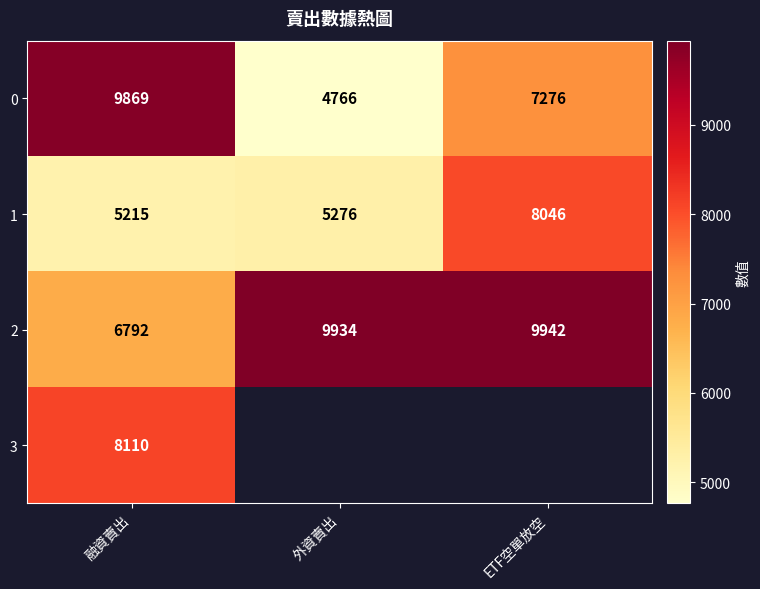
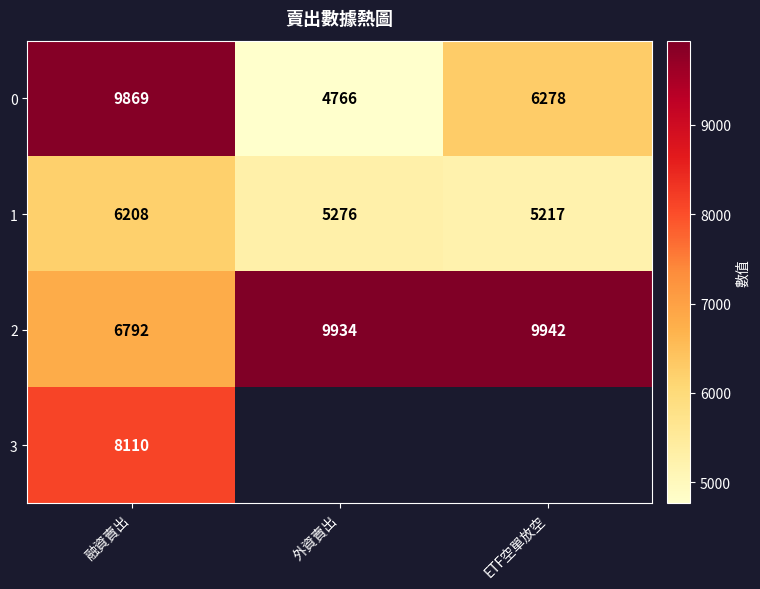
  {
    "0": {
      "融資賣出": 9869,
      "外資賣出": 4766,
-     "ETF空單放空": 7276
+     "ETF空單放空": 6278
    },
    "1": {
-     "融資賣出": 5215,
+     "融資賣出": 6208,
      "外資賣出": 5276,
-     "ETF空單放空": 8046
+     "ETF空單放空": 5217
    },
    "2": {
      "融資賣出": 6792,
      "外資賣出": 9934,
      "ETF空單放空": 9942
    },
    "3": {
      "融資賣出": 8110
    }
  }
